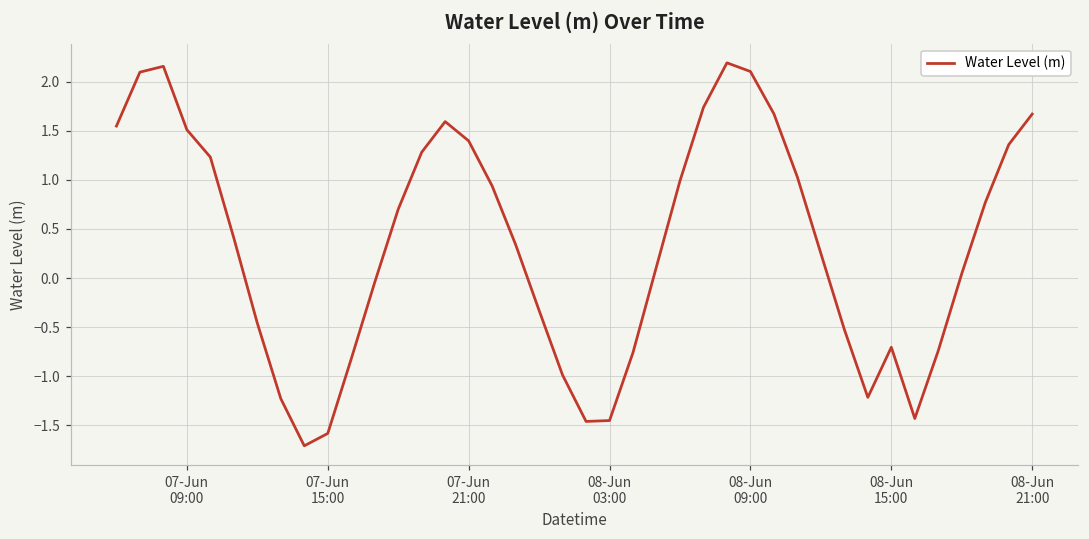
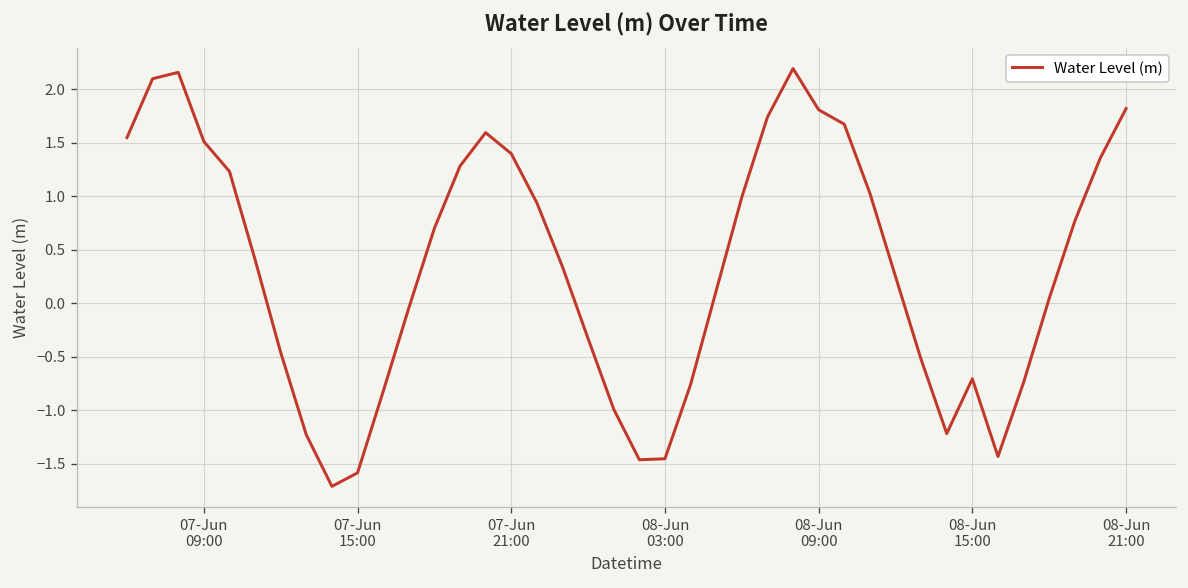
  {
    "07-Jun 09:00": 1.5,
    "07-Jun 15:00": -1.6,
    "07-Jun 21:00": 1.4,
    "08-Jun 03:00": -1.5,
-   "08-Jun 09:00": 2.1,
+   "08-Jun 09:00": 1.8,
    "08-Jun 15:00": -0.7,
-   "08-Jun 21:00": 1.7
+   "08-Jun 21:00": 1.8
  }
